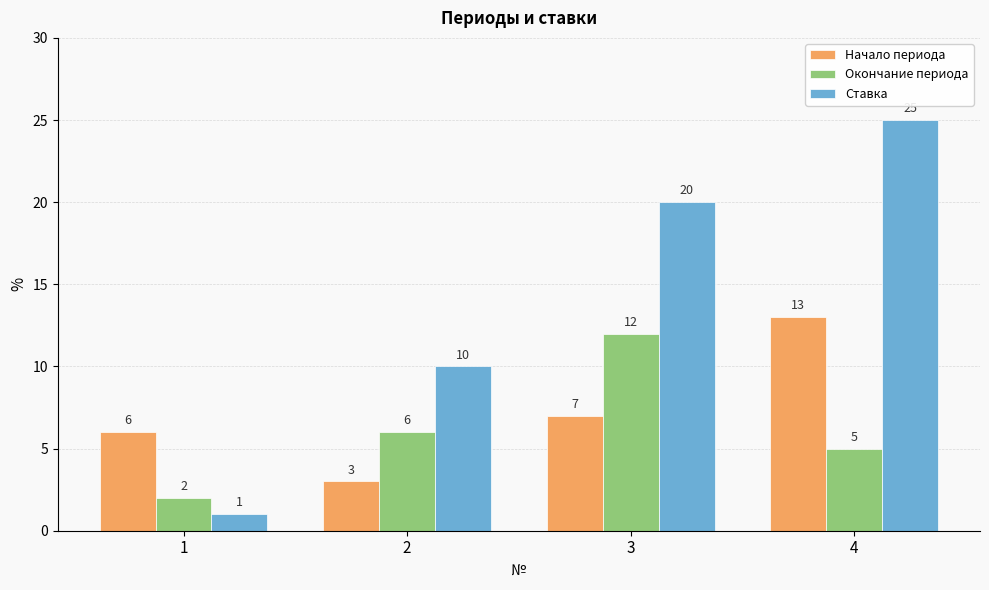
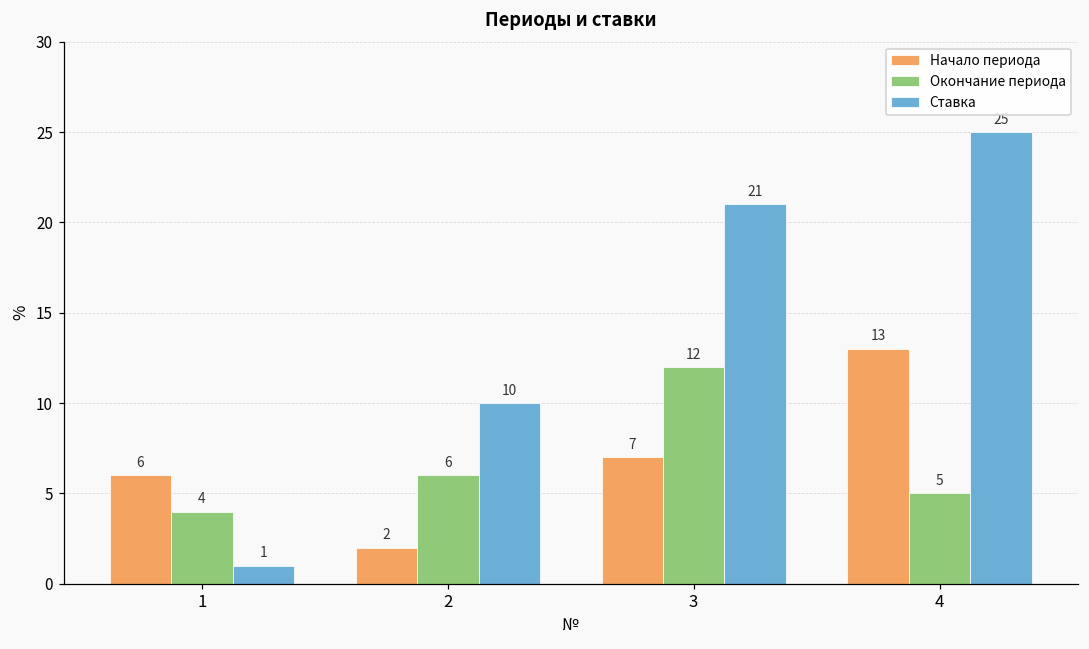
  {
    "Начало периода": {
      "1": 6,
-     "2": 3,
+     "2": 2,
      "3": 7,
      "4": 13
    },
    "Окончание периода": {
-     "1": 2,
+     "1": 4,
      "2": 6,
      "3": 12,
      "4": 5
    },
    "Ставка": {
      "1": 1,
      "2": 10,
-     "3": 20
+     "3": 21
    }
  }
